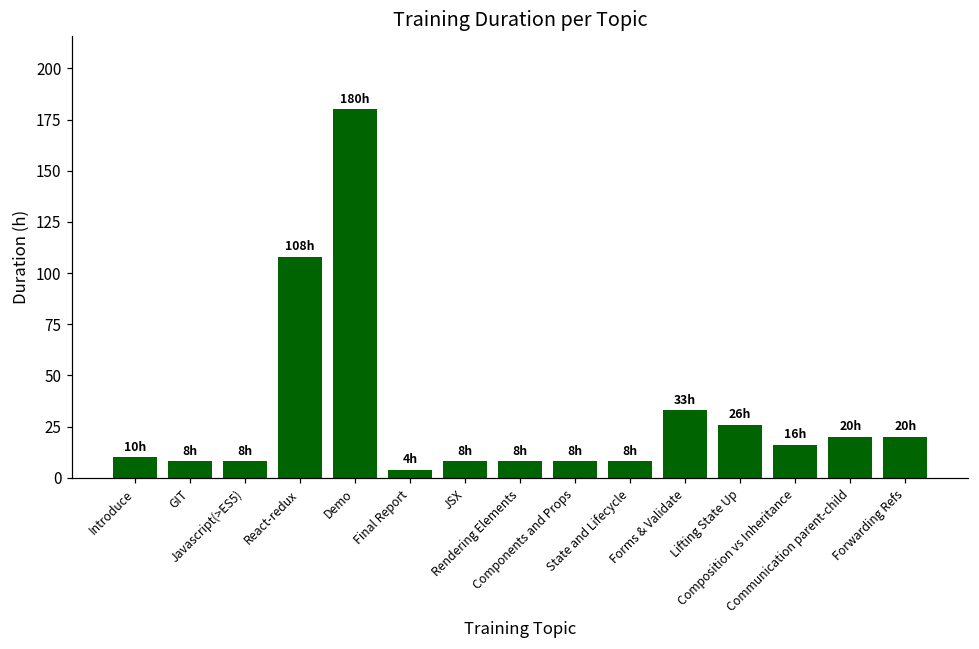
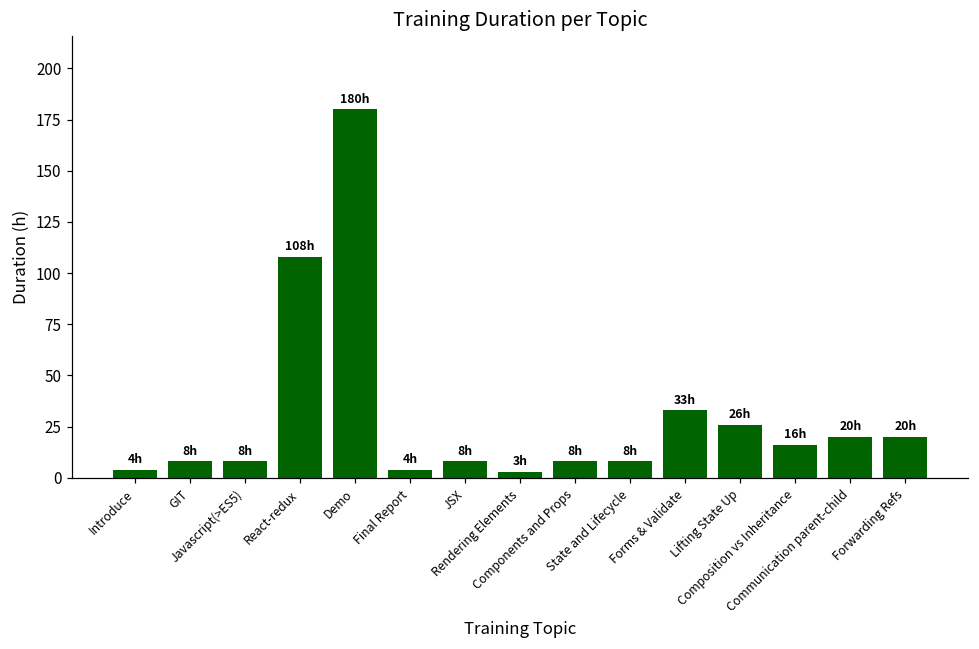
  {
-   "Introduce": "10h",
+   "Introduce": "4h",
    "GIT": "8h",
    "Javascript(>ES5)": "8h",
    "React-redux": "108h",
    "Demo": "180h",
    "Final Report": "4h",
    "JSX": "8h",
-   "Rendering Elements": "8h",
+   "Rendering Elements": "3h",
    "Components and Props": "8h",
    "State and Lifecycle": "8h",
    "Forms & Validate": "33h",
    "Lifting State Up": "26h",
    "Composition vs Inheritance": "16h",
    "Communication parent-child": "20h",
    "Forwarding Refs": "20h"
  }
